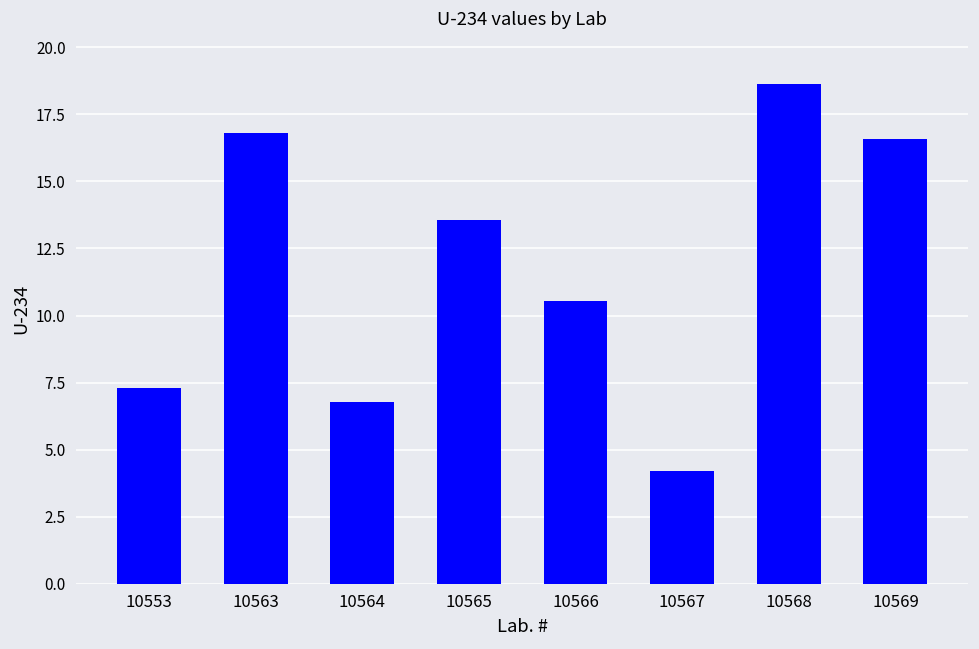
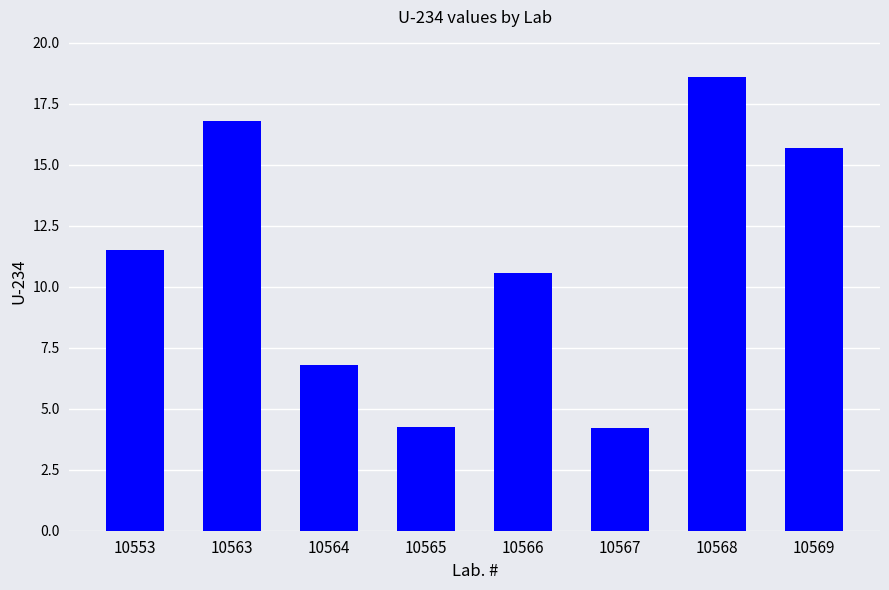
  {
-   "10553": 7.3,
+   "10553": 11.5,
    "10563": 16.8,
    "10564": 6.8,
-   "10565": 13.6,
+   "10565": 4.3,
    "10566": 10.6,
    "10567": 4.2,
    "10568": 18.6,
-   "10569": 16.6
+   "10569": 15.7
  }
